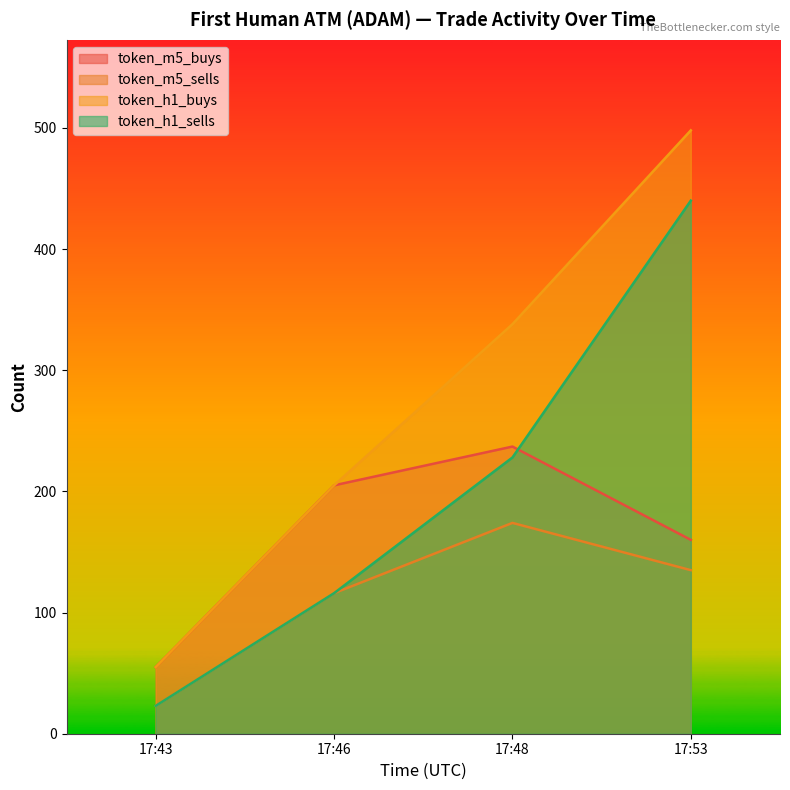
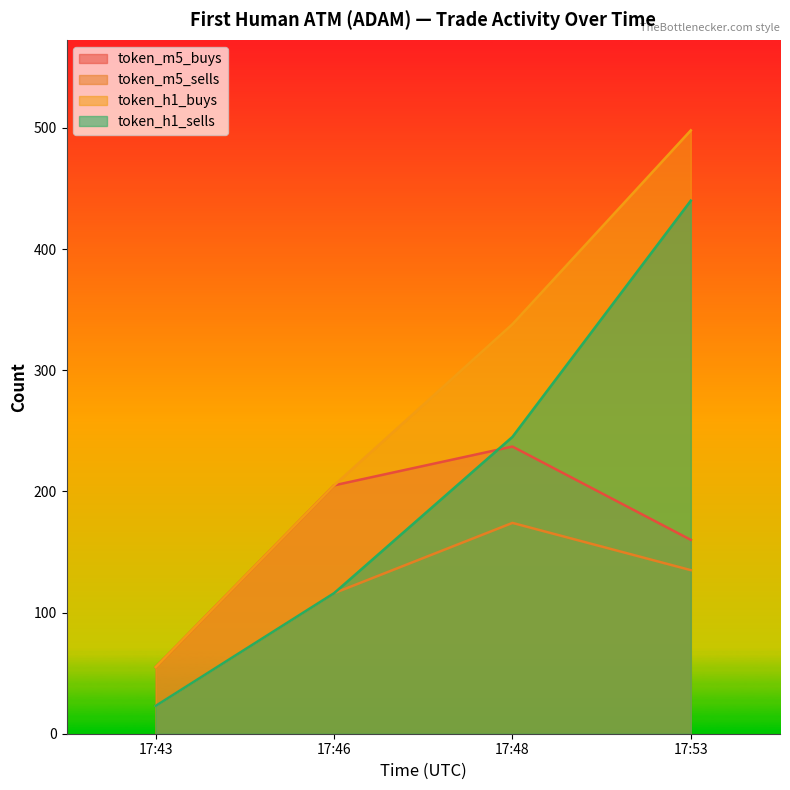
  {
    "token_h1_sells": {
-     "17:48": 228,
+     "17:48": 245,
      "17:53": 440
    }
  }
